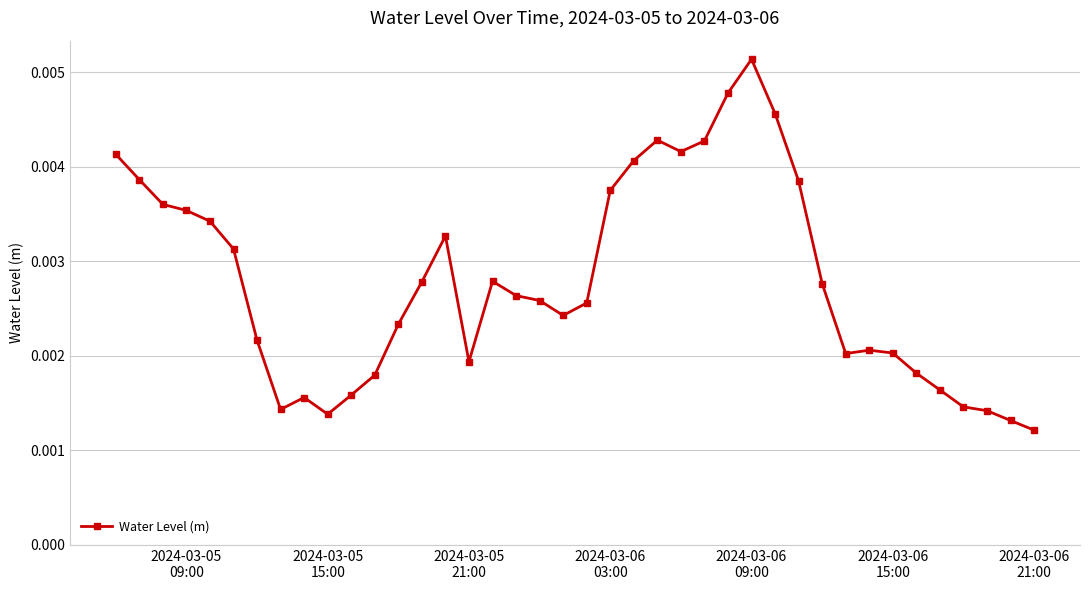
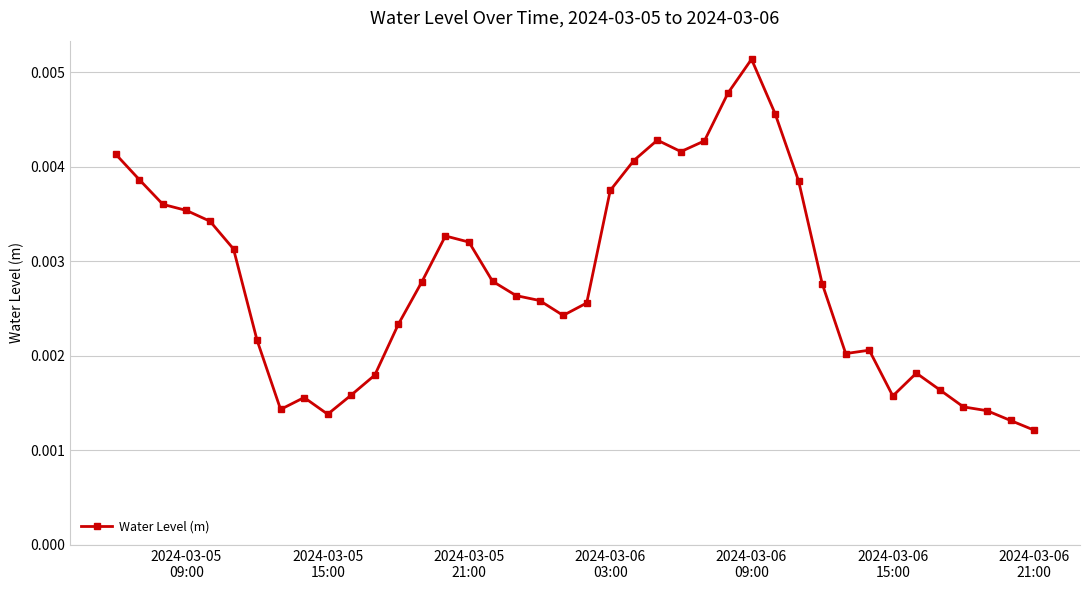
  {
    "2024-03-05 09:00": 0.0035,
    "2024-03-05 15:00": 0.0014,
-   "2024-03-05 21:00": 0.0019,
+   "2024-03-05 21:00": 0.0032,
    "2024-03-06 03:00": 0.0037,
    "2024-03-06 09:00": 0.0051,
-   "2024-03-06 15:00": 0.0020,
+   "2024-03-06 15:00": 0.0016,
    "2024-03-06 21:00": 0.0012
  }
